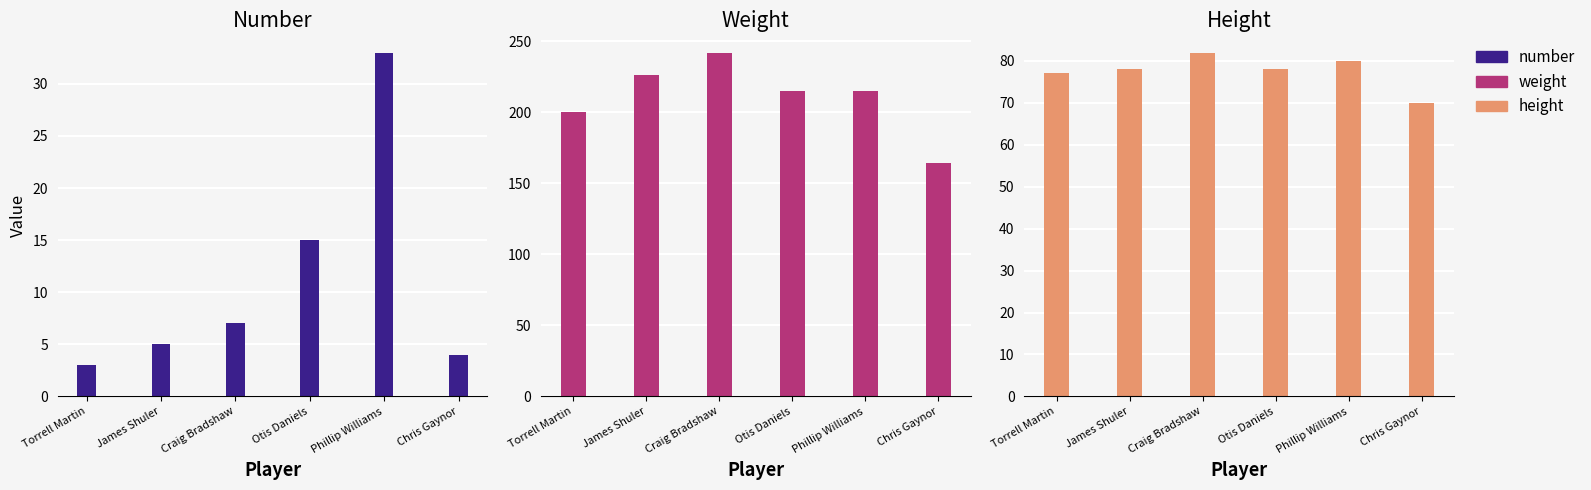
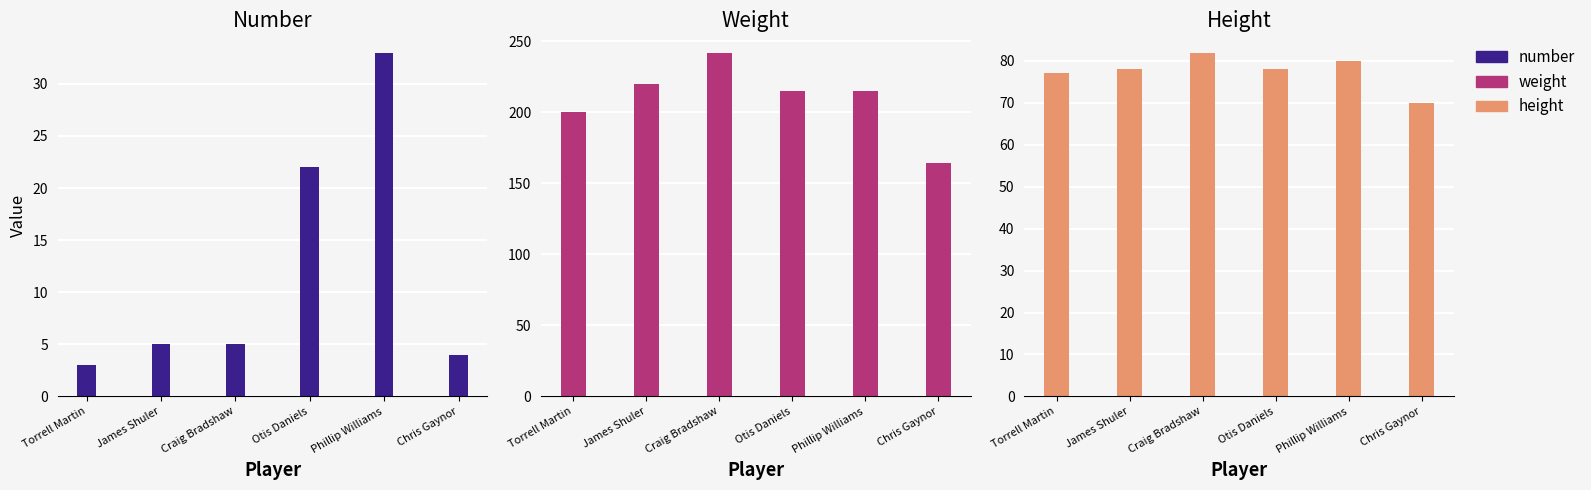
  {
    "Number": {
      "Torrell Martin": 3,
      "James Shuler": 5,
-     "Craig Bradshaw": 7,
-     "Otis Daniels": 15,
+     "Craig Bradshaw": 5,
+     "Otis Daniels": 22,
      "Phillip Williams": 33,
      "Chris Gaynor": 4
    },
    "Weight": {
      "Torrell Martin": 200,
-     "James Shuler": 226,
+     "James Shuler": 220,
      "Craig Bradshaw": 242,
      "Otis Daniels": 215,
      "Phillip Williams": 215,
      "Chris Gaynor": 164
    },
    "Height": {
      "Torrell Martin": 77,
      "James Shuler": 78,
      "Craig Bradshaw": 82,
      "Otis Daniels": 78,
      "Phillip Williams": 80,
      "Chris Gaynor": 70
    }
  }
